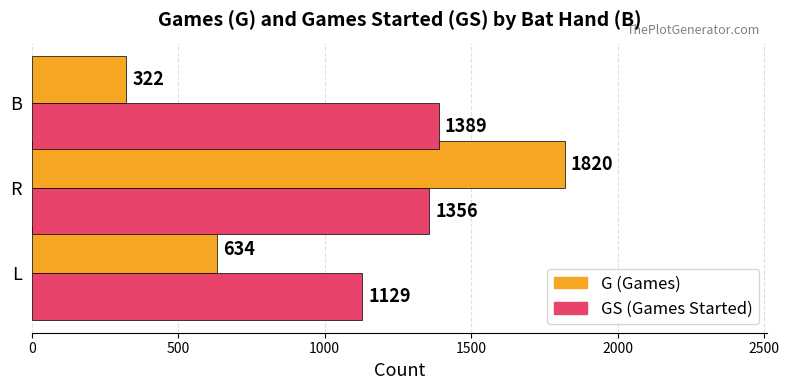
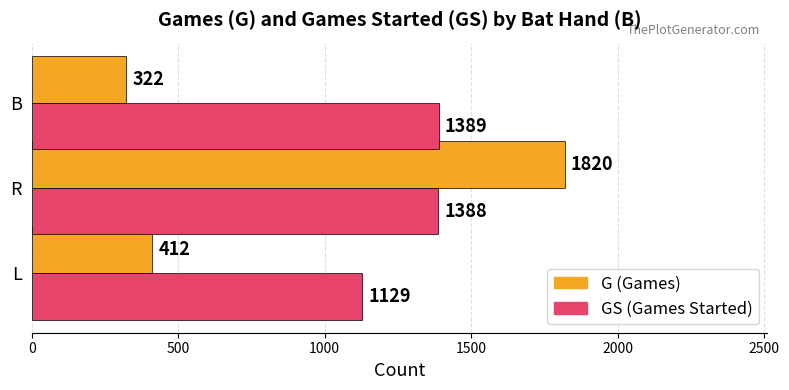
  {
    "G (Games)": {
      "B": 322,
      "R": 1820,
-     "L": 634
+     "L": 412
    },
    "GS (Games Started)": {
      "B": 1389,
-     "R": 1356,
+     "R": 1388,
      "L": 1129
    }
  }
